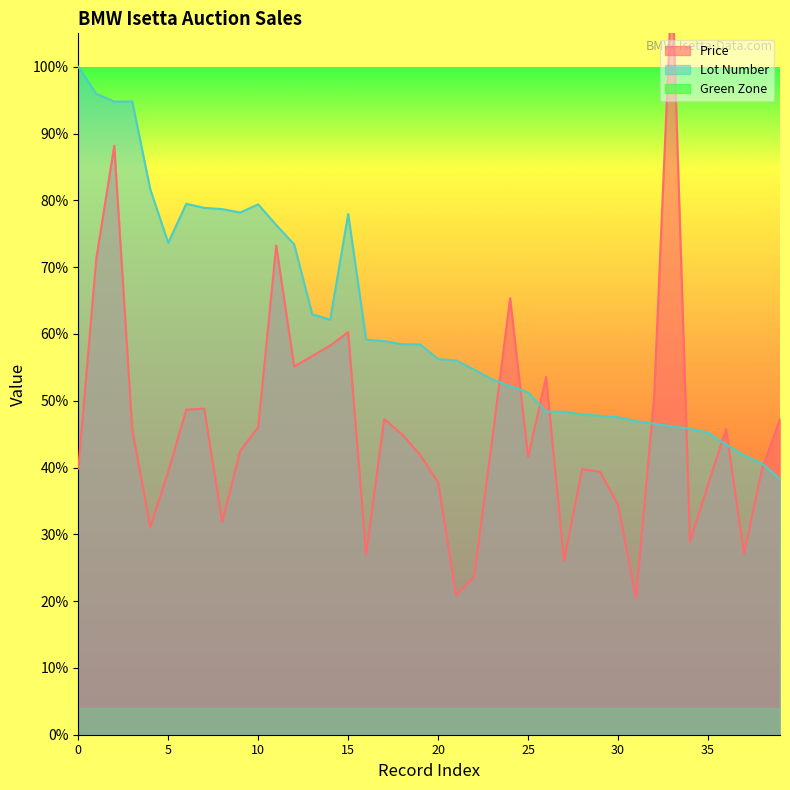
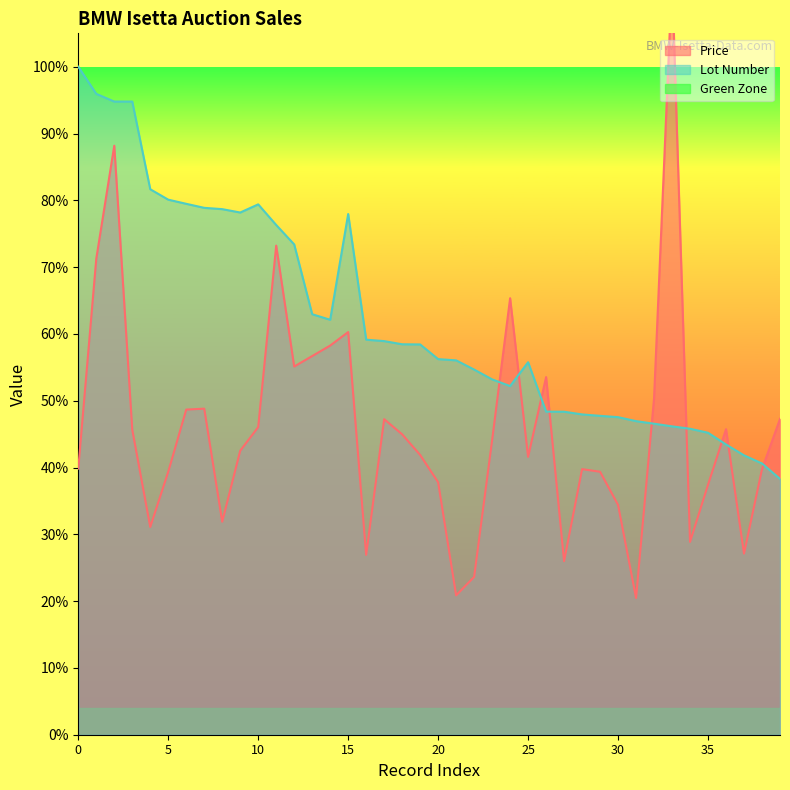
  {
    "Price": {
      "0": "40%",
      "5": "39%",
      "10": "46%",
      "15": "60%",
      "20": "38%",
      "25": "42%",
      "30": "34%",
      "35": "37%"
    },
    "Lot Number": {
      "0": "100%",
-     "5": "74%",
+     "5": "80%",
      "10": "79%",
      "15": "78%",
      "20": "56%",
-     "25": "51%",
+     "25": "56%",
      "30": "48%",
      "35": "45%"
    }
  }
